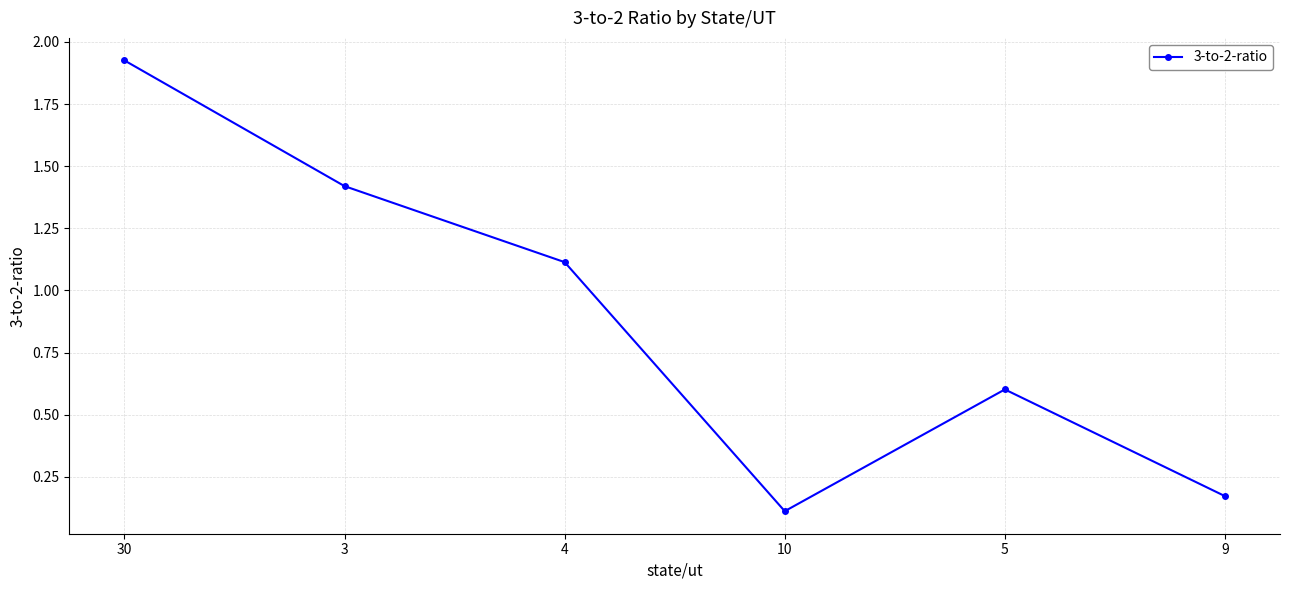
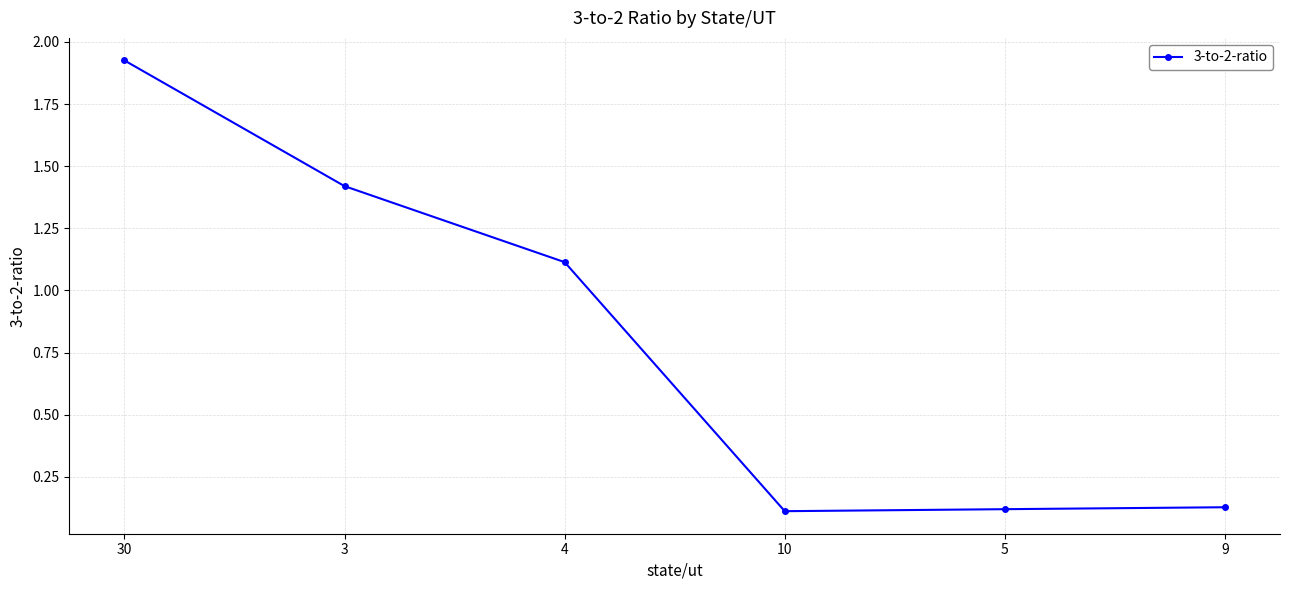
  {
    "30": 1.93,
    "3": 1.42,
    "4": 1.11,
    "10": 0.11,
-   "5": 0.60,
-   "9": 0.17
+   "5": 0.12,
+   "9": 0.13
  }
